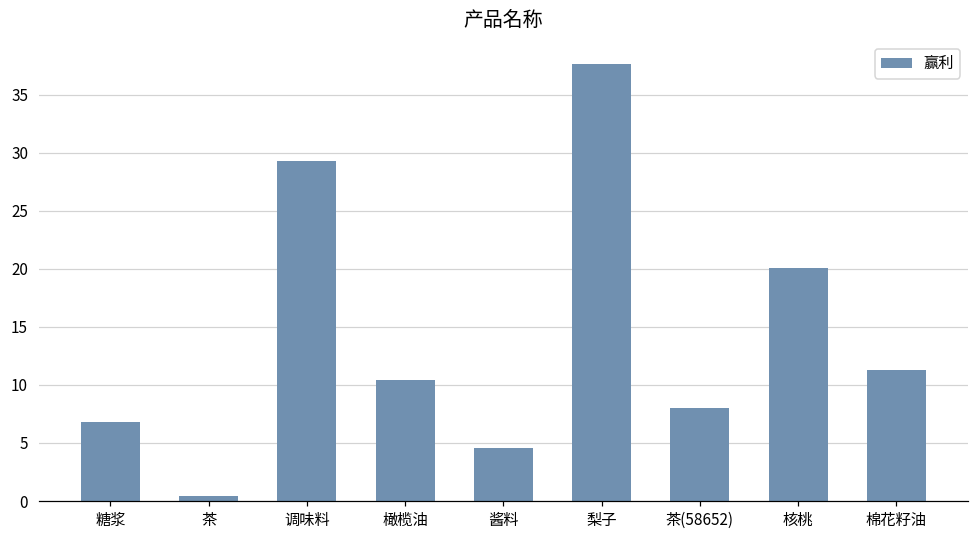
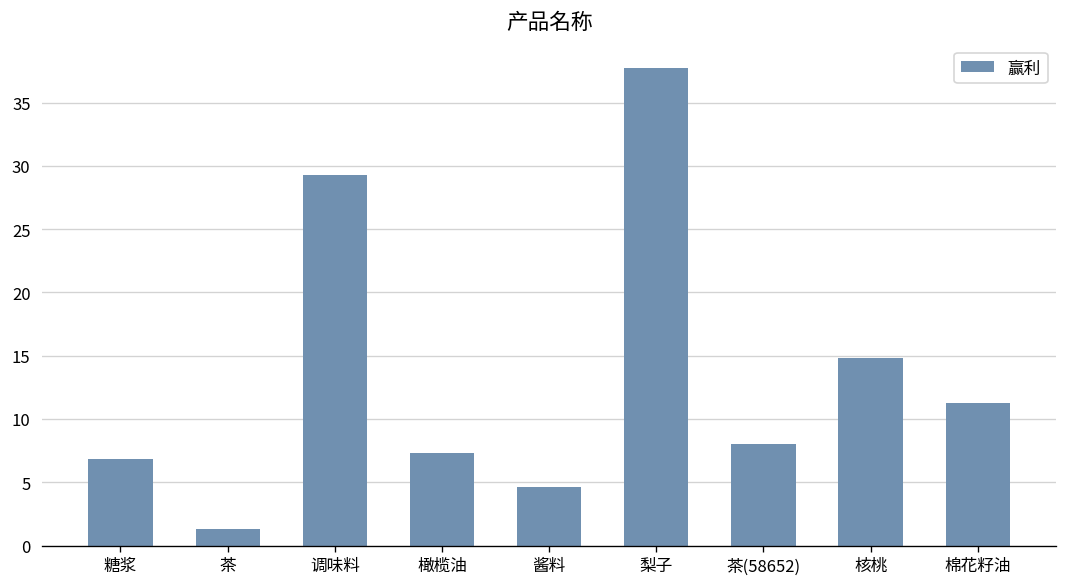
  {
    "糖浆": 6.8,
-   "茶": 0.4,
+   "茶": 1.3,
    "调味料": 29.3,
-   "橄榄油": 10.4,
+   "橄榄油": 7.3,
    "酱料": 4.6,
    "梨子": 37.7,
    "茶(58652)": 8.0,
-   "核桃": 20.1,
+   "核桃": 14.8,
    "棉花籽油": 11.3
  }
